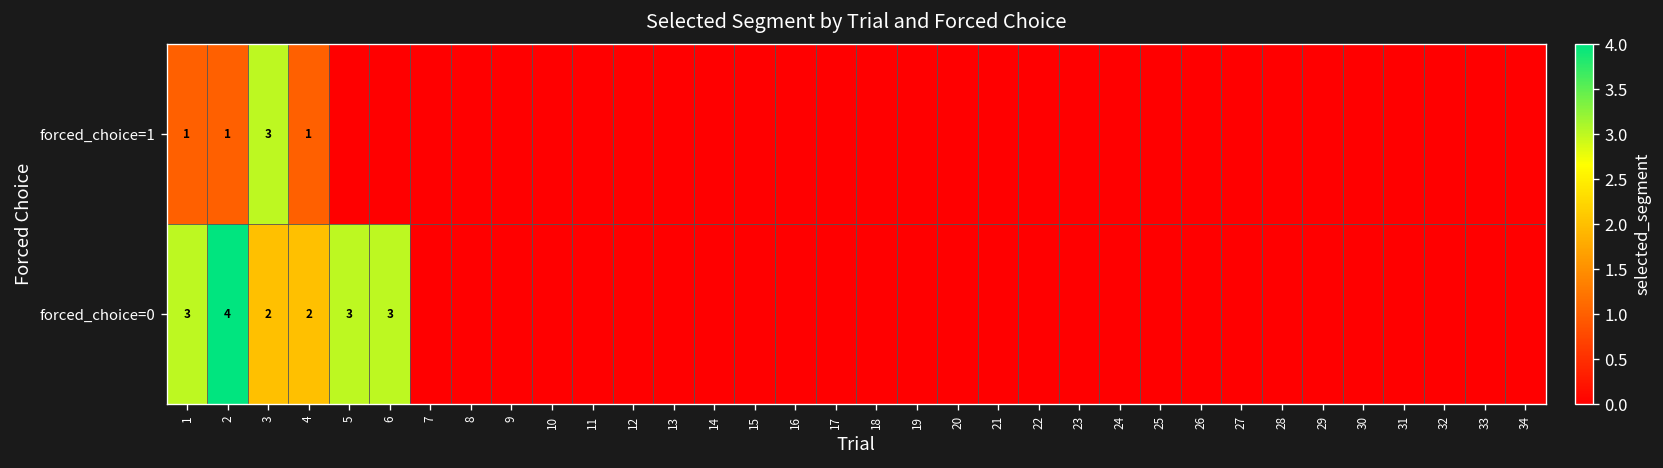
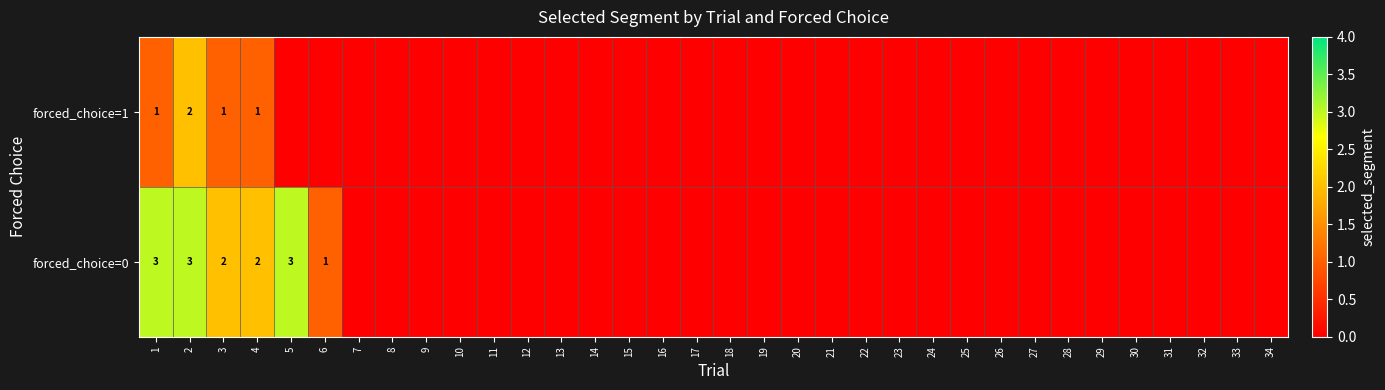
  {
    "forced_choice=1": {
      "1": 1,
-     "2": 1,
-     "3": 3,
+     "2": 2,
+     "3": 1,
      "4": 1
    },
    "forced_choice=0": {
      "1": 3,
-     "2": 4,
+     "2": 3,
      "3": 2,
      "4": 2,
      "5": 3,
-     "6": 3
+     "6": 1
    }
  }
